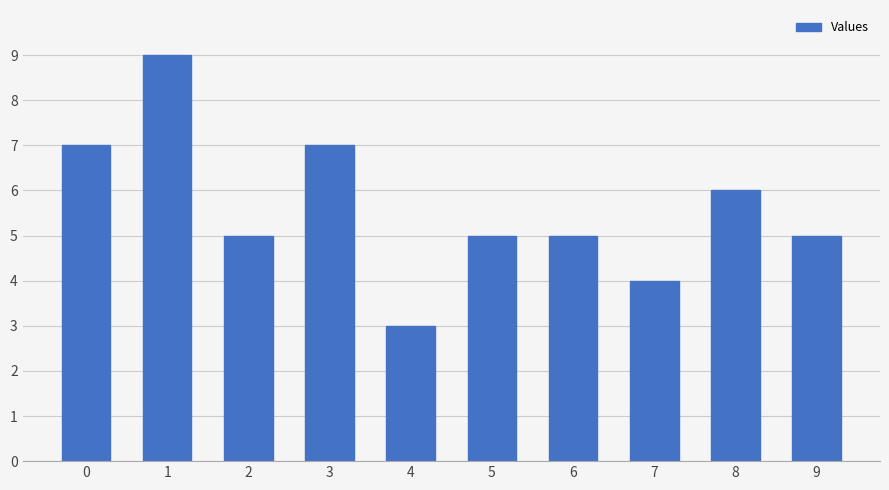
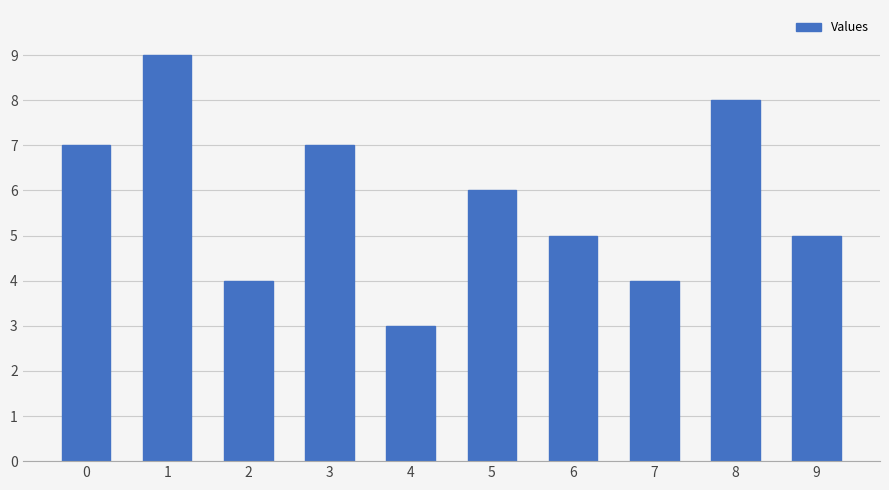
  {
    "0": 7,
    "1": 9,
-   "2": 5,
+   "2": 4,
    "3": 7,
    "4": 3,
-   "5": 5,
+   "5": 6,
    "6": 5,
    "7": 4,
-   "8": 6,
+   "8": 8,
    "9": 5
  }
